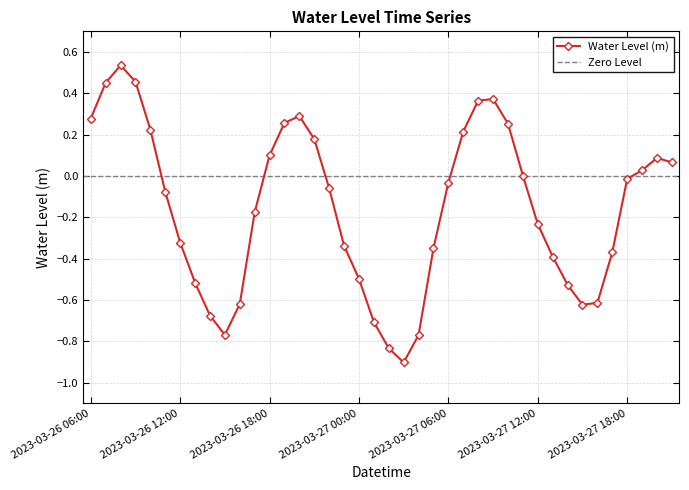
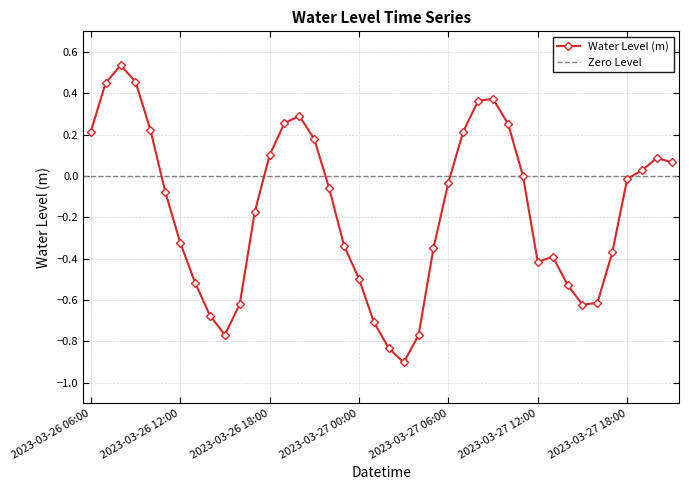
  {
-   "2023-03-26 06:00": 0.28,
+   "2023-03-26 06:00": 0.21,
    "2023-03-26 12:00": -0.32,
    "2023-03-26 18:00": 0.10,
    "2023-03-27 00:00": -0.50,
    "2023-03-27 06:00": -0.03,
-   "2023-03-27 12:00": -0.23,
+   "2023-03-27 12:00": -0.42,
    "2023-03-27 18:00": -0.01
  }
